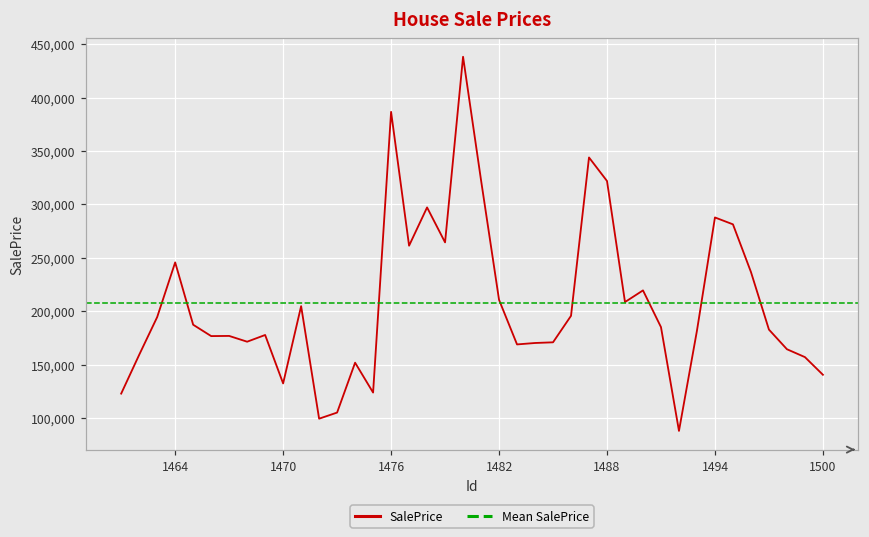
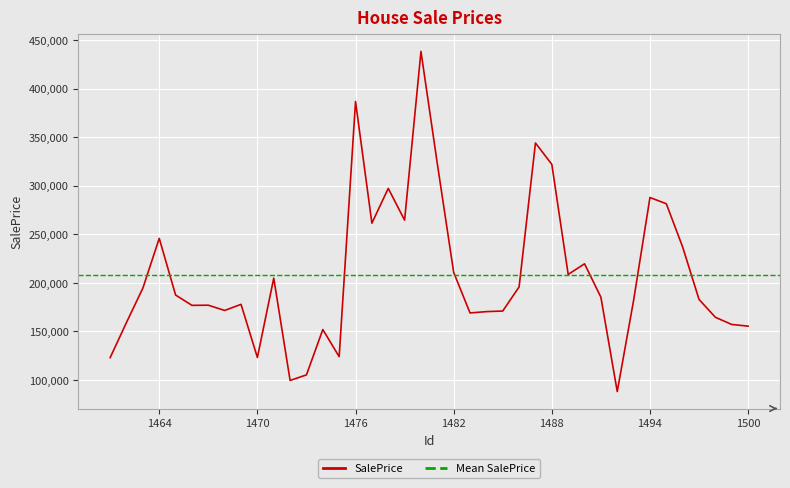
  {
    "1464": "250,000",
-   "1470": "130,000",
+   "1470": "120,000",
    "1476": "390,000",
    "1482": "210,000",
    "1488": "320,000",
    "1494": "290,000",
-   "1500": "140,000"
+   "1500": "160,000"
  }
